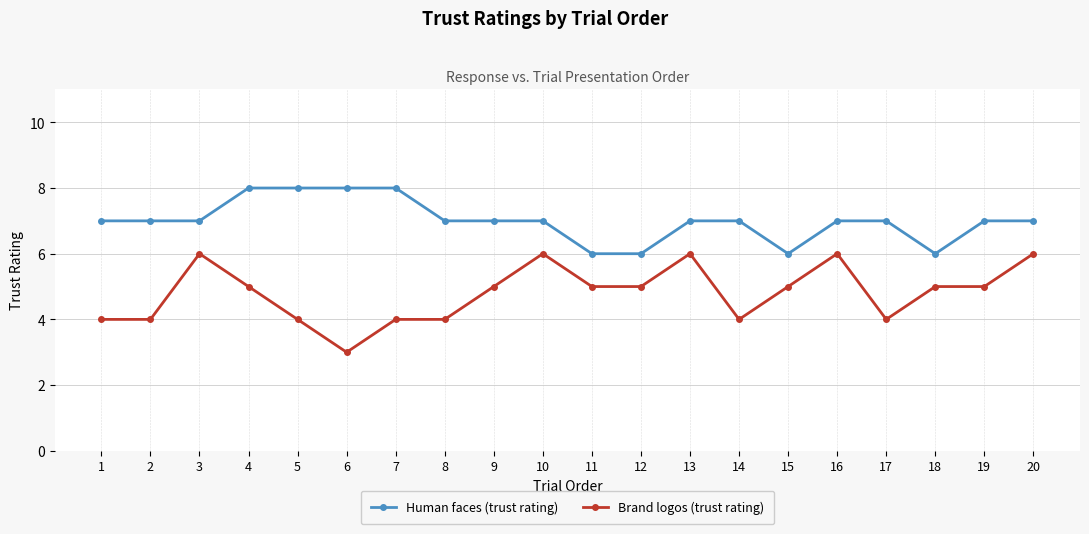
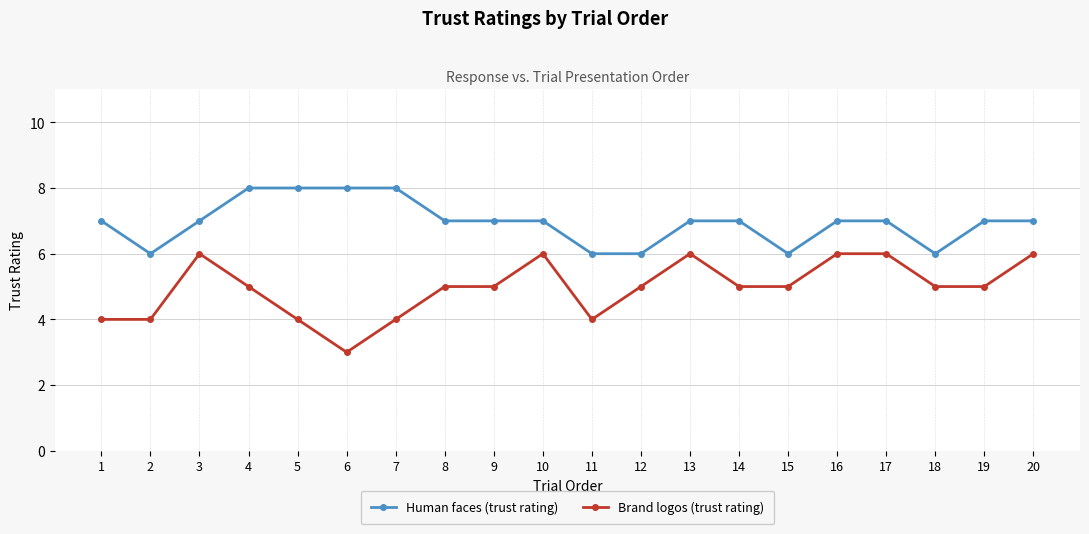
  {
    "Human faces (trust rating)": {
      "1": 7,
-     "2": 7,
+     "2": 6,
      "3": 7,
      "4": 8,
      "5": 8,
      "6": 8,
      "7": 8,
      "8": 7,
      "9": 7,
      "10": 7,
      "11": 6,
      "12": 6,
      "13": 7,
      "14": 7,
      "15": 6,
      "16": 7,
      "17": 7,
      "18": 6,
      "19": 7,
      "20": 7
    },
    "Brand logos (trust rating)": {
      "1": 4,
      "2": 4,
      "3": 6,
      "4": 5,
      "5": 4,
      "6": 3,
      "7": 4,
-     "8": 4,
+     "8": 5,
      "9": 5,
      "10": 6,
-     "11": 5,
+     "11": 4,
      "12": 5,
      "13": 6,
-     "14": 4,
+     "14": 5,
      "15": 5,
      "16": 6,
-     "17": 4,
+     "17": 6,
      "18": 5,
      "19": 5,
      "20": 6
    }
  }
